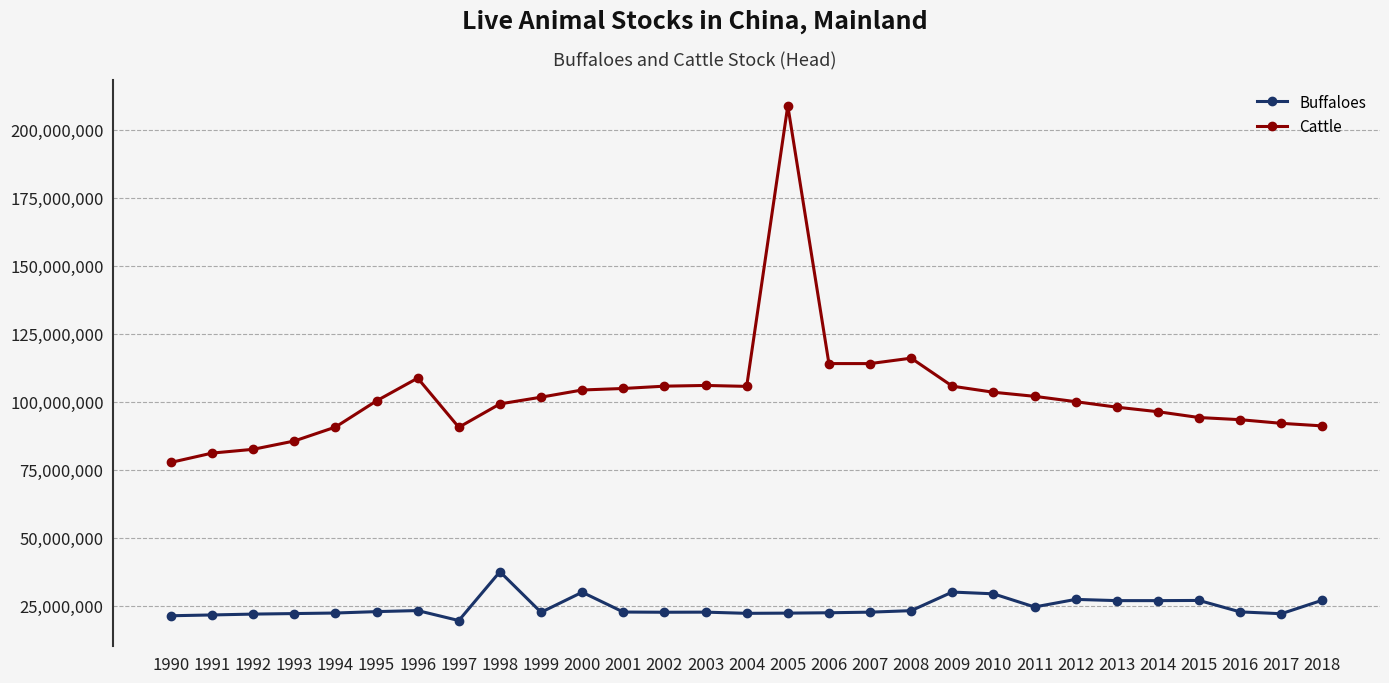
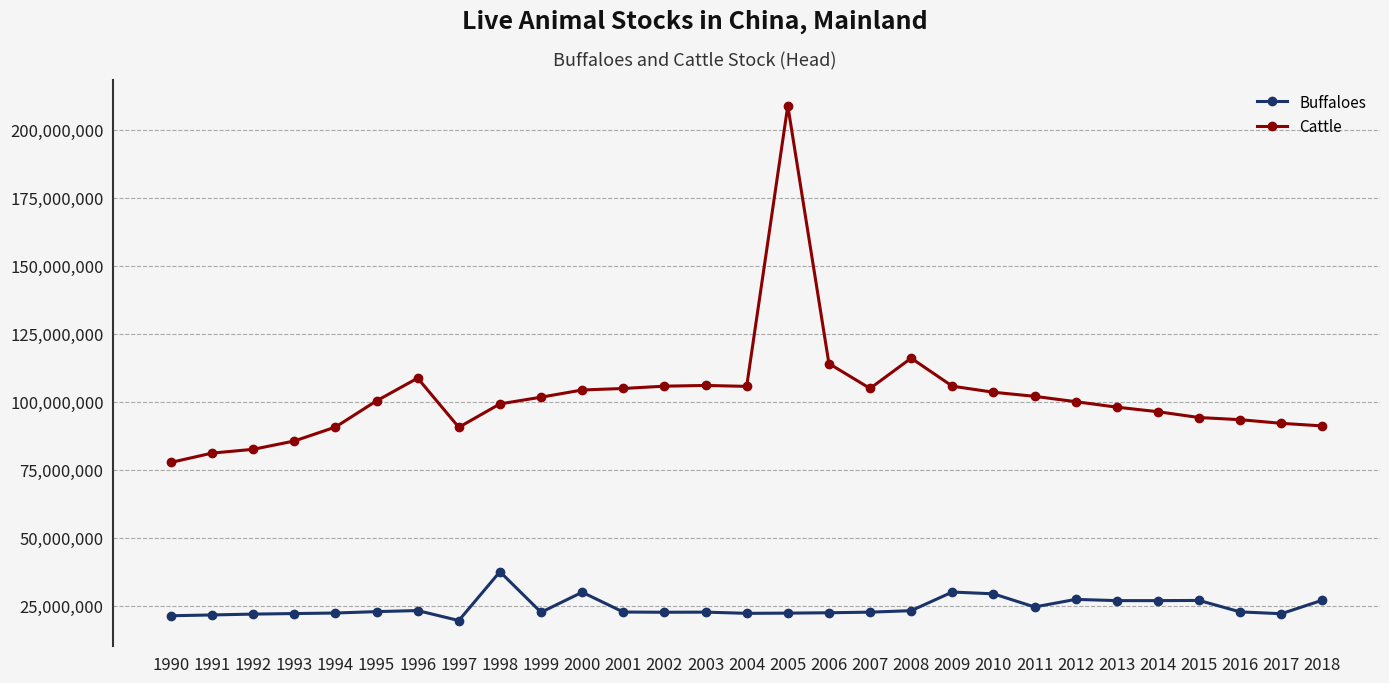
  {
    "Buffaloes": {
      "1990": "21,000,000",
      "1991": "22,000,000",
      "1992": "22,000,000",
      "1993": "22,000,000",
      "1994": "22,000,000",
      "1995": "23,000,000",
      "1996": "23,000,000",
      "1997": "20,000,000",
      "1998": "38,000,000",
      "1999": "23,000,000",
      "2000": "30,000,000",
      "2001": "23,000,000",
      "2002": "23,000,000",
      "2003": "23,000,000",
      "2004": "22,000,000",
      "2005": "22,000,000",
      "2006": "22,000,000",
      "2007": "23,000,000",
      "2008": "23,000,000",
      "2009": "30,000,000",
      "2010": "29,000,000",
      "2011": "25,000,000",
      "2012": "27,000,000",
      "2013": "27,000,000",
      "2014": "27,000,000",
      "2015": "27,000,000",
      "2016": "23,000,000",
      "2017": "22,000,000",
      "2018": "27,000,000"
    },
    "Cattle": {
      "1990": "78,000,000",
      "1991": "81,000,000",
      "1992": "83,000,000",
      "1993": "86,000,000",
      "1994": "91,000,000",
      "1995": "100,000,000",
      "1996": "109,000,000",
      "1997": "91,000,000",
      "1998": "99,000,000",
      "1999": "102,000,000",
      "2000": "104,000,000",
      "2001": "105,000,000",
      "2002": "106,000,000",
      "2003": "106,000,000",
      "2004": "106,000,000",
      "2005": "209,000,000",
      "2006": "114,000,000",
-     "2007": "114,000,000",
+     "2007": "105,000,000",
      "2008": "116,000,000",
      "2009": "106,000,000",
      "2010": "104,000,000",
      "2011": "102,000,000",
      "2012": "100,000,000",
      "2013": "98,000,000",
      "2014": "96,000,000",
      "2015": "94,000,000",
      "2016": "93,000,000",
      "2017": "92,000,000",
      "2018": "91,000,000"
    }
  }
